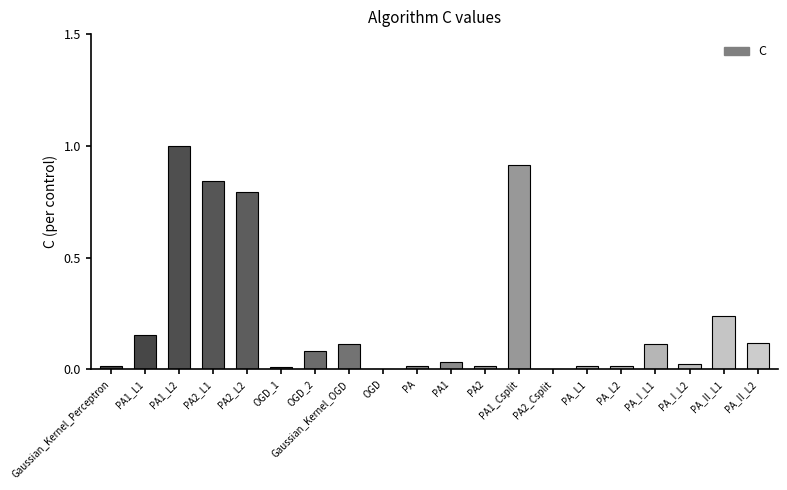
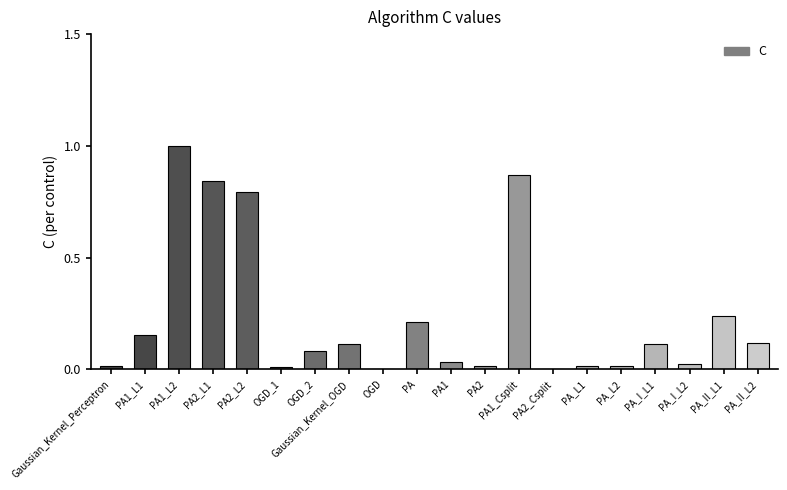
  {
    "Gaussian_Kernel_Perceptron": 0.02,
    "PA1_L1": 0.16,
    "PA1_L2": 1.00,
    "PA2_L1": 0.84,
    "PA2_L2": 0.80,
    "OGD_2": 0.08,
    "Gaussian_Kernel_OGD": 0.11,
-   "PA": 0.02,
+   "PA": 0.21,
    "PA1": 0.03,
    "PA2": 0.02,
-   "PA1_Csplit": 0.91,
+   "PA1_Csplit": 0.87,
    "PA_L1": 0.02,
    "PA_L2": 0.02,
    "PA_I_L1": 0.11,
    "PA_I_L2": 0.02,
    "PA_II_L1": 0.24,
    "PA_II_L2": 0.12
  }
